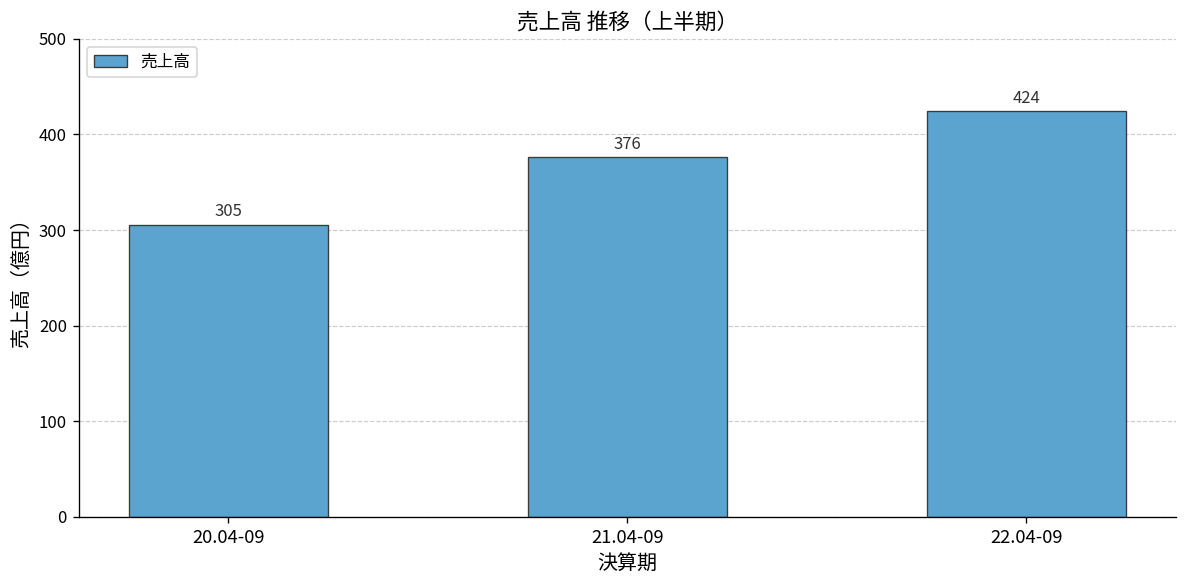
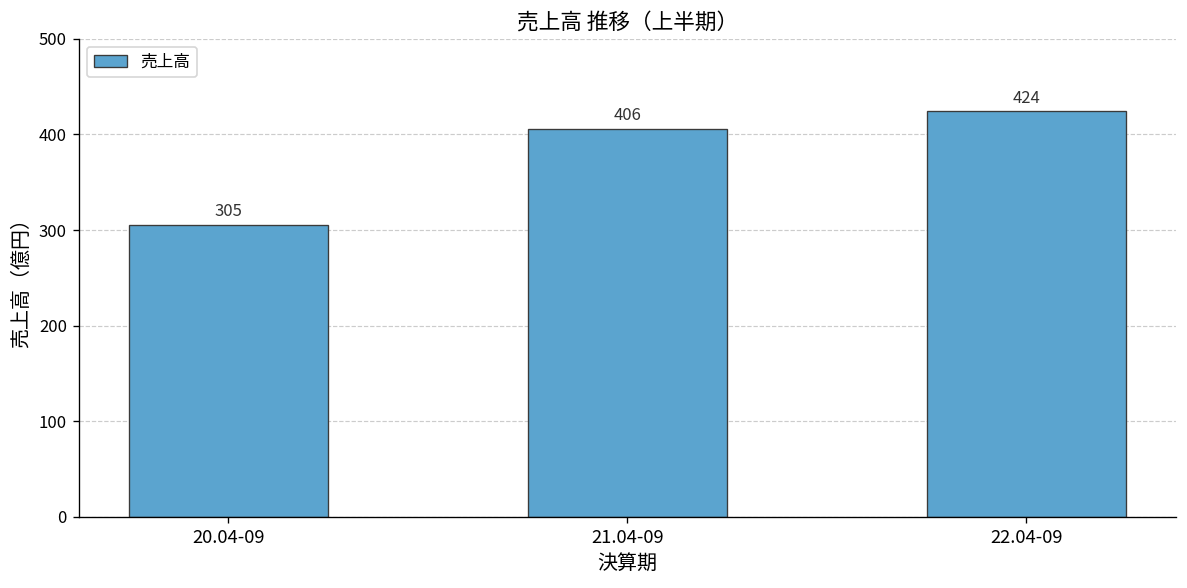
  {
    "20.04-09": 305,
-   "21.04-09": 376,
+   "21.04-09": 406,
    "22.04-09": 424
  }
